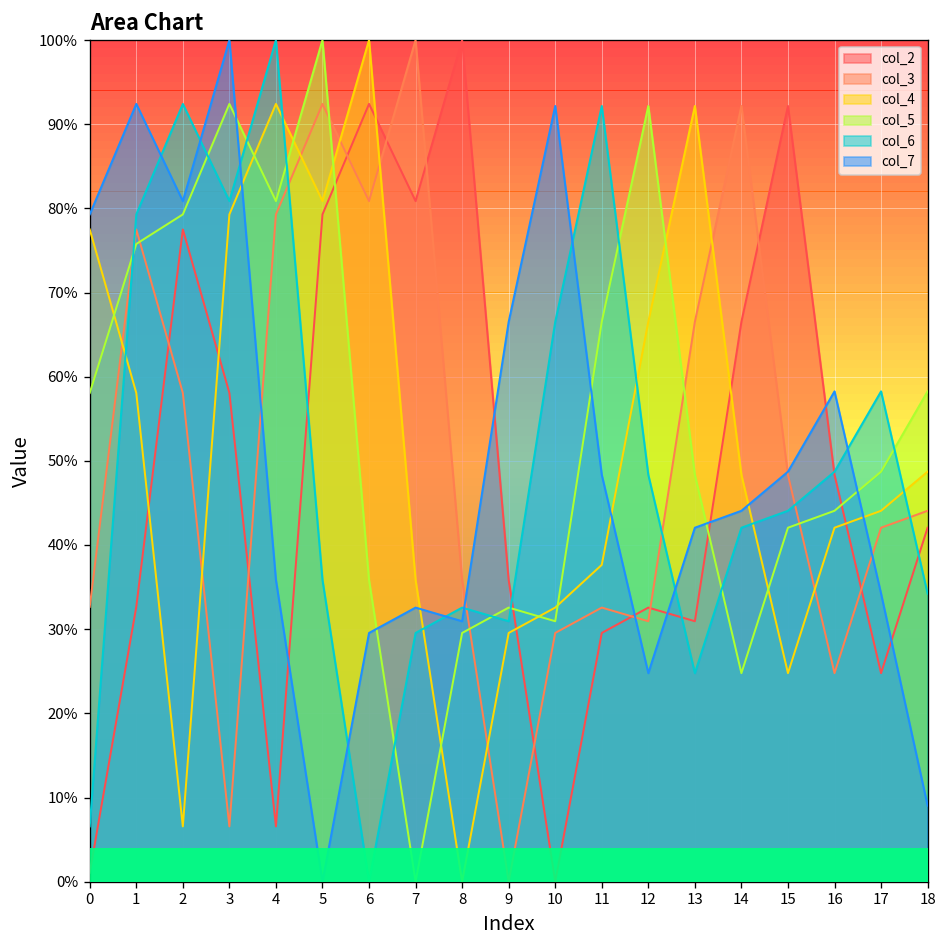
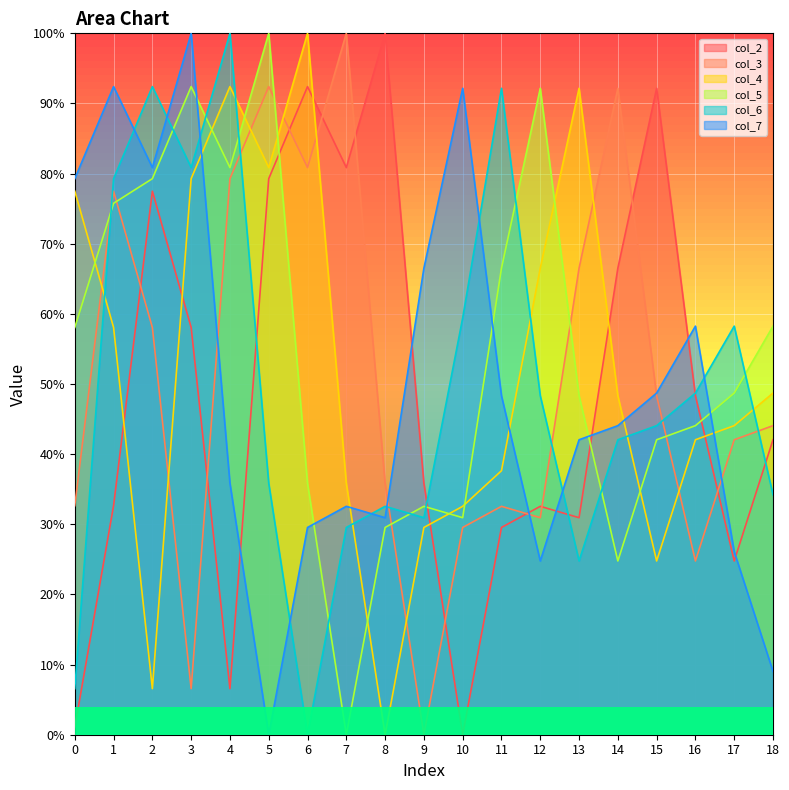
  {
    "col_4": {
      "0": "77%",
      "1": "58%",
      "2": "7%",
      "3": "79%",
      "4": "92%",
      "5": "81%",
      "6": "100%",
      "7": "36%",
      "9": "30%",
      "10": "33%",
      "11": "38%",
      "12": "67%",
      "13": "92%",
      "14": "48%",
      "15": "25%",
      "16": "42%",
      "17": "44%",
      "18": "49%"
    },
    "col_5": {
      "0": "58%",
      "1": "76%",
      "2": "79%",
      "3": "92%",
      "4": "81%",
      "5": "100%",
      "6": "36%",
      "8": "30%",
      "9": "33%",
      "10": "31%",
      "11": "67%",
      "12": "92%",
      "13": "48%",
      "14": "25%",
      "15": "42%",
      "16": "44%",
      "17": "49%",
      "18": "58%"
    },
    "col_6": {
      "0": "7%",
      "1": "79%",
      "2": "92%",
      "3": "81%",
      "4": "100%",
      "5": "36%",
      "7": "30%",
      "8": "33%",
      "9": "31%",
-     "10": "67%",
+     "10": "59%",
      "11": "92%",
      "12": "48%",
      "13": "25%",
      "14": "42%",
      "15": "44%",
      "16": "49%",
      "17": "58%",
      "18": "34%"
    },
    "col_7": {
      "0": "79%",
      "1": "92%",
      "2": "81%",
      "3": "100%",
      "4": "36%",
      "6": "30%",
      "7": "33%",
      "8": "31%",
      "9": "67%",
      "10": "92%",
      "11": "48%",
      "12": "25%",
      "13": "42%",
      "14": "44%",
      "15": "49%",
      "16": "58%",
-     "17": "34%",
+     "17": "26%",
      "18": "9%"
    }
  }
